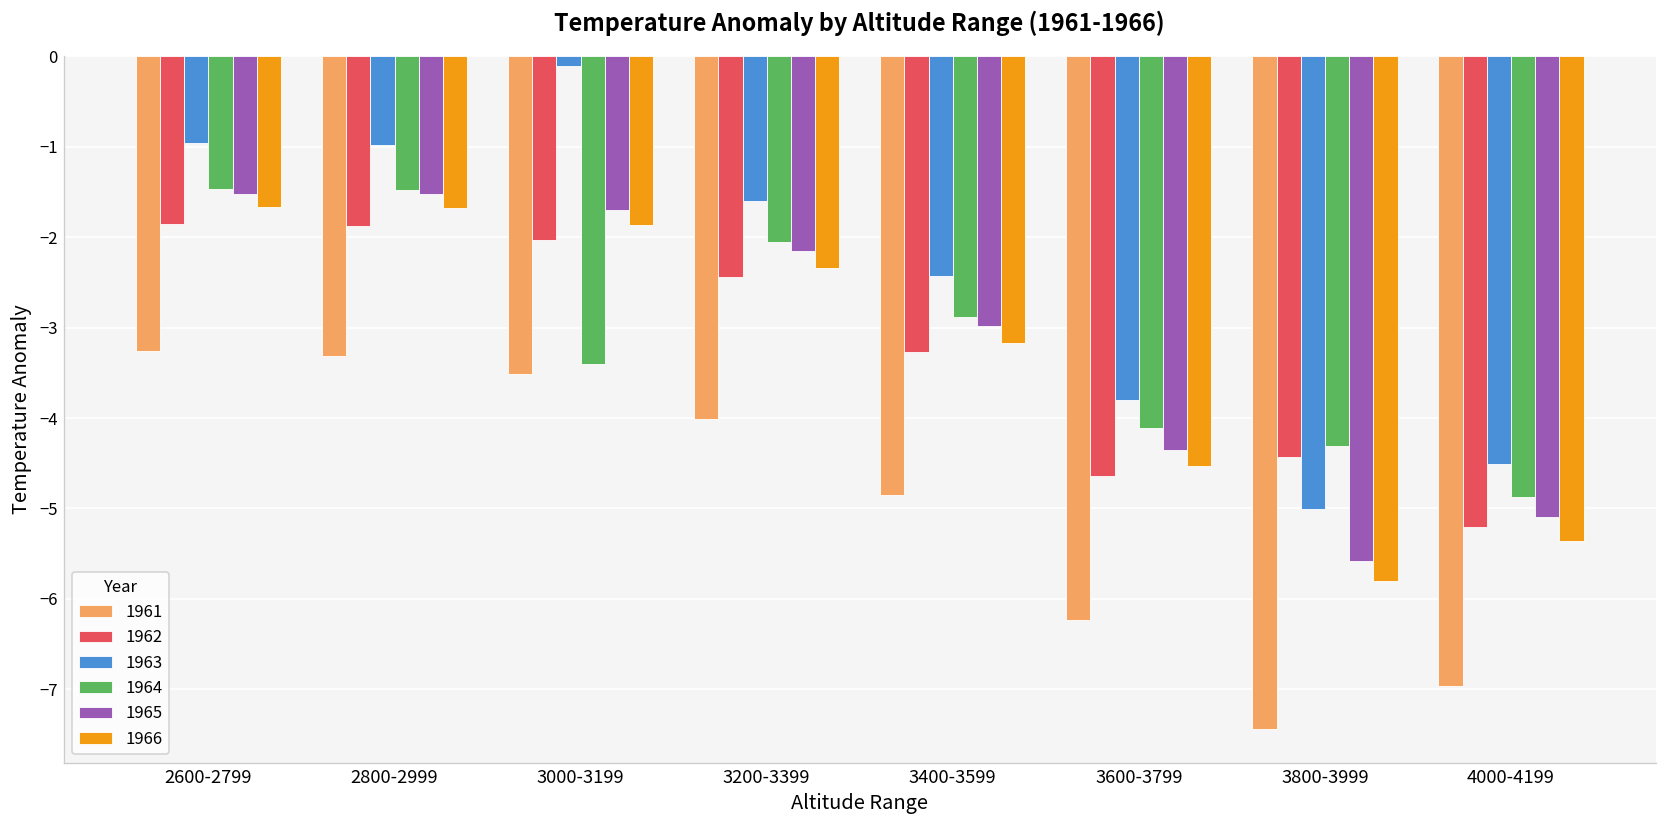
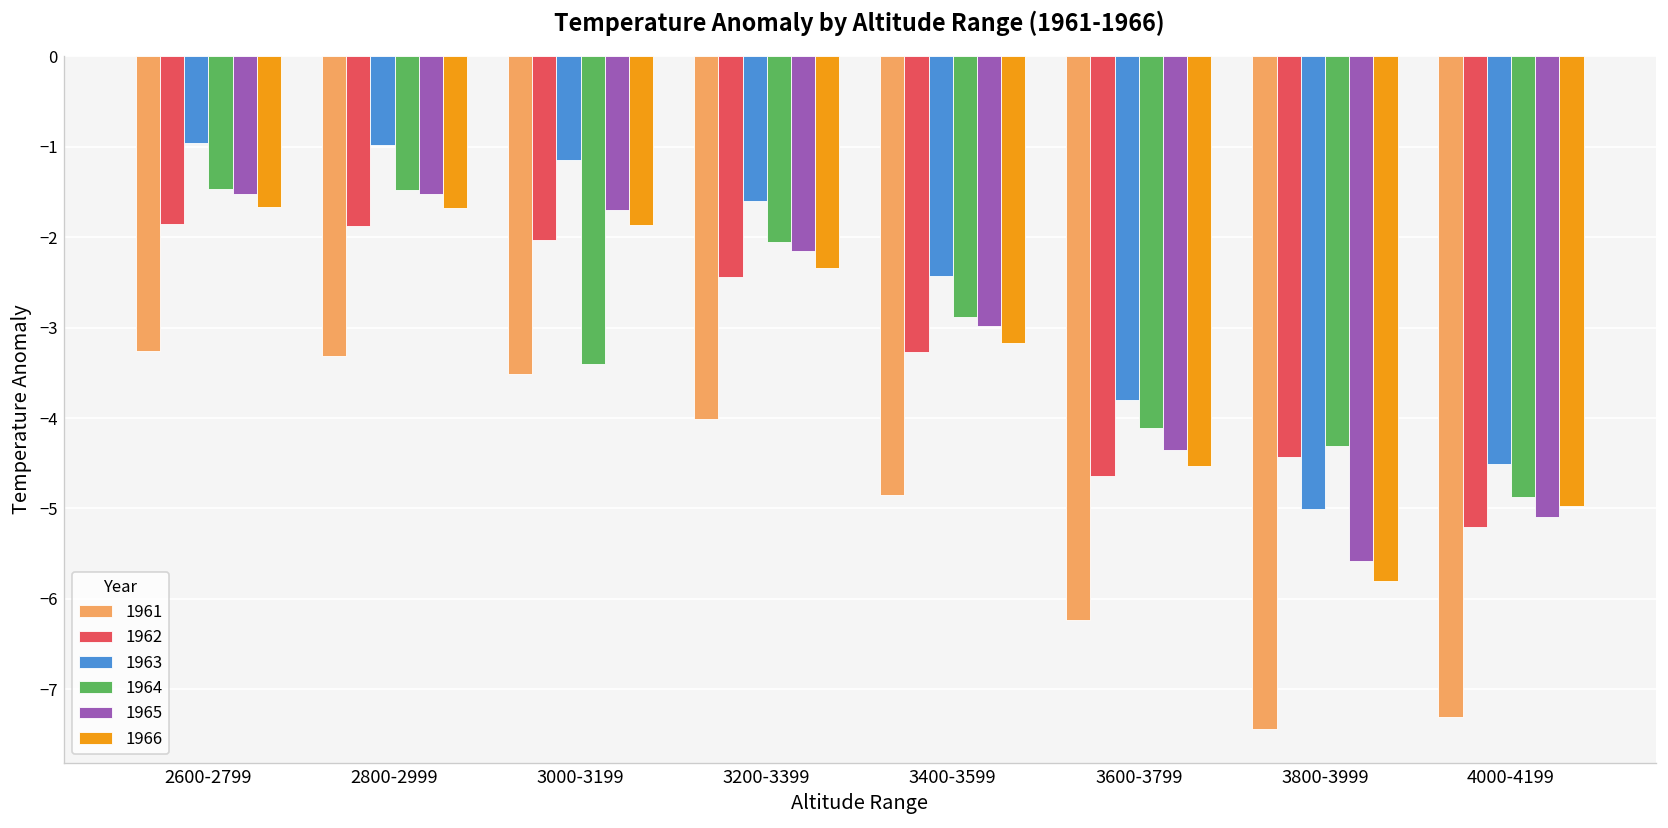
  {
    "1961": {
      "2600-2799": -3.3,
      "2800-2999": -3.3,
      "3000-3199": -3.5,
      "3200-3399": -4.0,
      "3400-3599": -4.8,
      "3600-3799": -6.2,
      "3800-3999": -7.4,
-     "4000-4199": -7.0
+     "4000-4199": -7.3
    },
    "1962": {
      "2600-2799": -1.9,
      "2800-2999": -1.9,
      "3000-3199": -2.0,
      "3200-3399": -2.4,
      "3400-3599": -3.3,
      "3600-3799": -4.6,
      "3800-3999": -4.4,
      "4000-4199": -5.2
    },
    "1963": {
      "2600-2799": -1.0,
      "2800-2999": -1.0,
-     "3000-3199": -0.1,
+     "3000-3199": -1.2,
      "3200-3399": -1.6,
      "3400-3599": -2.4,
      "3600-3799": -3.8,
      "3800-3999": -5.0,
      "4000-4199": -4.5
    },
    "1964": {
      "2600-2799": -1.5,
      "2800-2999": -1.5,
      "3000-3199": -3.4,
      "3200-3399": -2.1,
      "3400-3599": -2.9,
      "3600-3799": -4.1,
      "3800-3999": -4.3,
      "4000-4199": -4.9
    },
    "1965": {
      "2600-2799": -1.5,
      "2800-2999": -1.5,
      "3000-3199": -1.7,
      "3200-3399": -2.2,
      "3400-3599": -3.0,
      "3600-3799": -4.4,
      "3800-3999": -5.6,
      "4000-4199": -5.1
    },
    "1966": {
      "2600-2799": -1.7,
      "2800-2999": -1.7,
      "3000-3199": -1.9,
      "3200-3399": -2.3,
      "3400-3599": -3.2,
      "3600-3799": -4.5,
      "3800-3999": -5.8,
-     "4000-4199": -5.4
+     "4000-4199": -5.0
    }
  }
